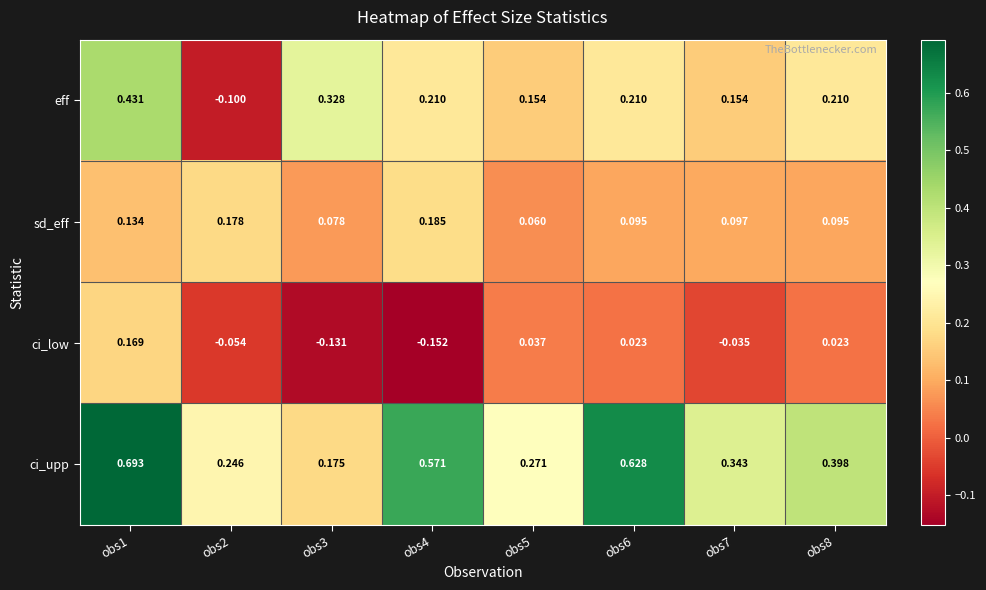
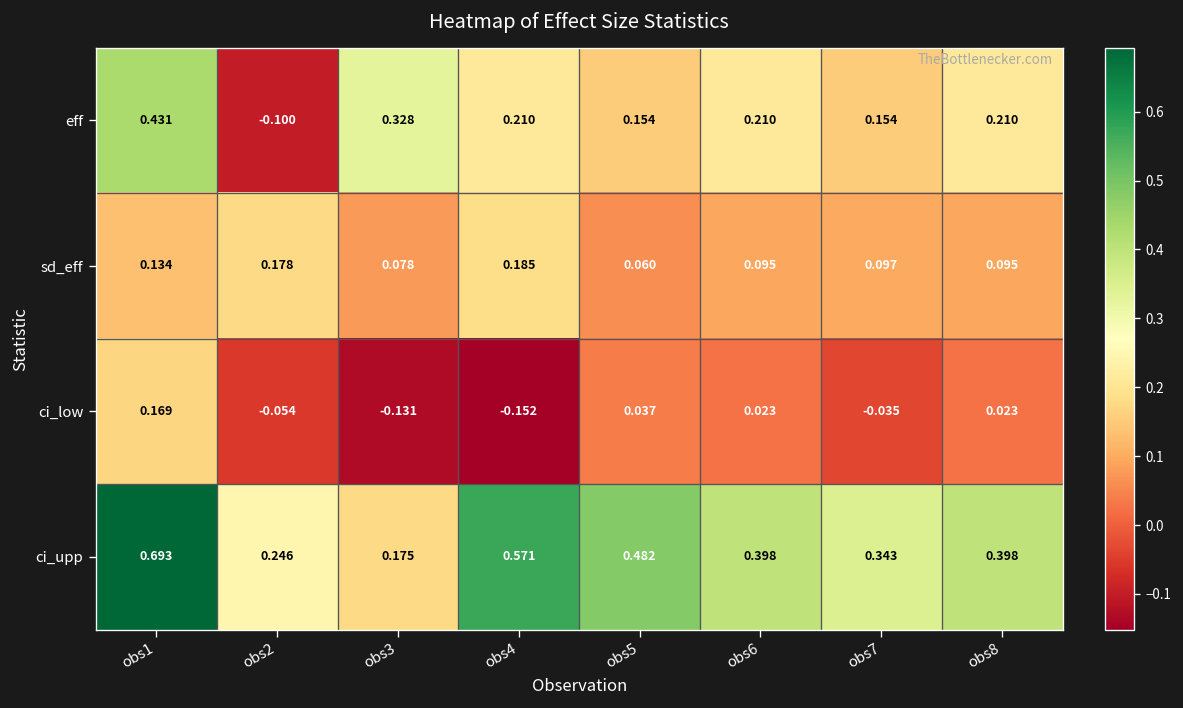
  {
    "eff": {
      "obs1": 0.431,
      "obs2": -0.100,
      "obs3": 0.328,
      "obs4": 0.210,
      "obs5": 0.154,
      "obs6": 0.210,
      "obs7": 0.154
    },
    "sd_eff": {
      "obs1": 0.134,
      "obs2": 0.178,
      "obs3": 0.078,
      "obs4": 0.185,
      "obs5": 0.060,
      "obs6": 0.095,
      "obs7": 0.097,
      "obs8": 0.095
    },
    "ci_low": {
      "obs1": 0.169,
      "obs2": -0.054,
      "obs3": -0.131,
      "obs4": -0.152,
      "obs5": 0.037,
      "obs6": 0.023,
      "obs7": -0.035,
      "obs8": 0.023
    },
    "ci_upp": {
      "obs1": 0.693,
      "obs2": 0.246,
      "obs3": 0.175,
      "obs4": 0.571,
-     "obs5": 0.271,
-     "obs6": 0.628,
+     "obs5": 0.482,
+     "obs6": 0.398,
      "obs7": 0.343,
      "obs8": 0.398
    }
  }
